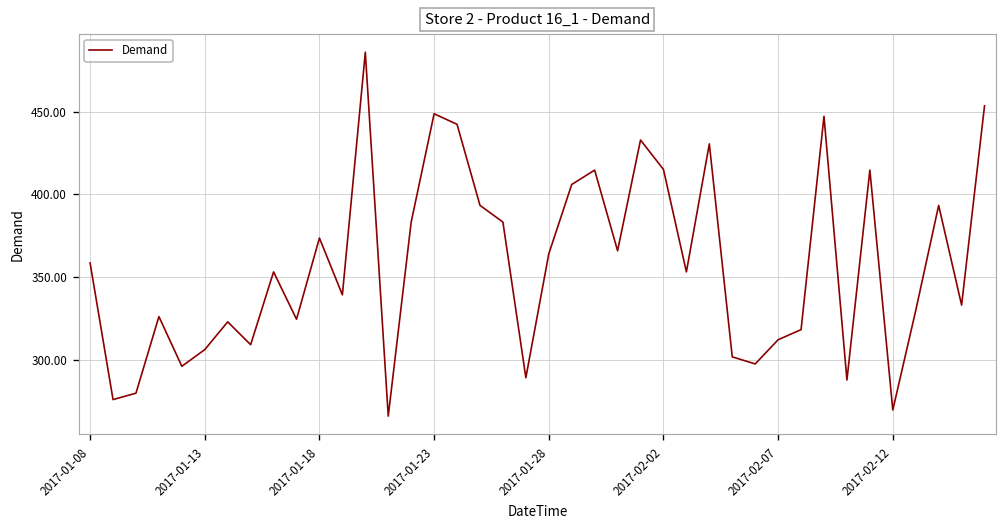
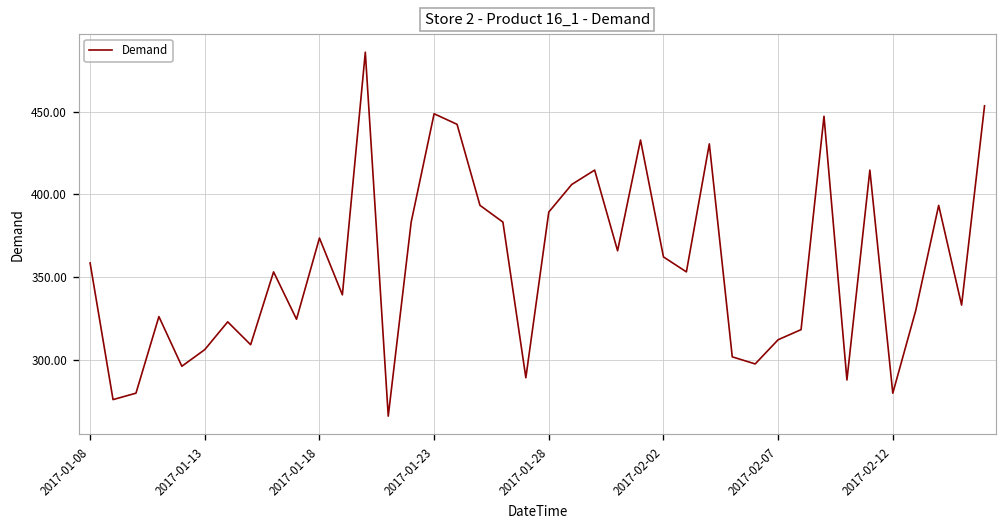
  {
    "2017-01-08": 359,
    "2017-01-13": 306,
    "2017-01-18": 374,
    "2017-01-23": 449,
-   "2017-01-28": 364,
-   "2017-02-02": 415,
+   "2017-01-28": 389,
+   "2017-02-02": 362,
    "2017-02-07": 312,
-   "2017-02-12": 270
+   "2017-02-12": 280
  }
